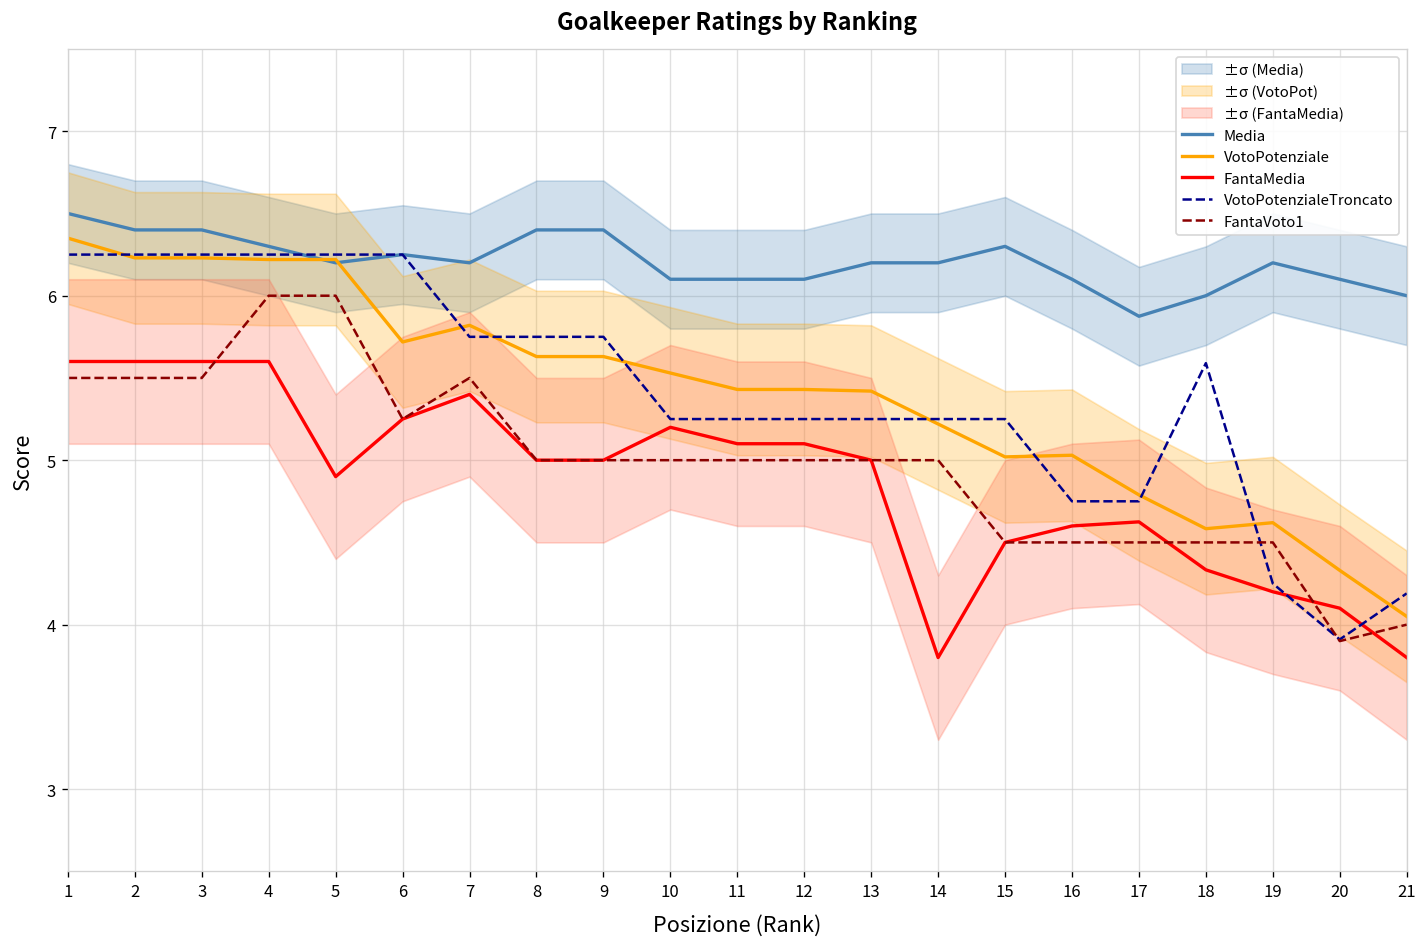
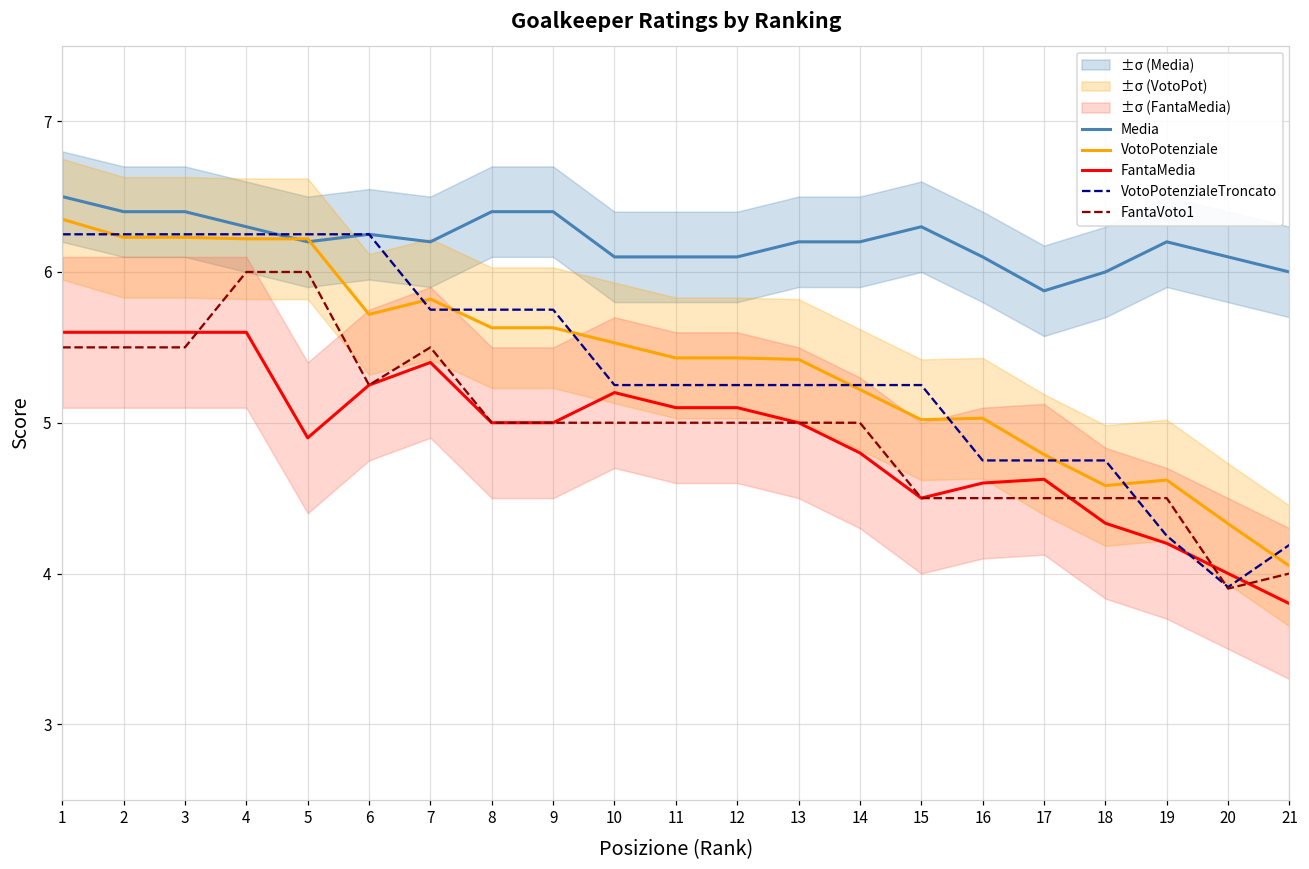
  {
    "FantaMedia": {
      "1": 5.6,
      "2": 5.6,
      "3": 5.6,
      "4": 5.6,
      "5": 4.9,
      "7": 5.4,
      "10": 5.2,
      "11": 5.1,
      "12": 5.1,
-     "14": 3.8,
+     "14": 4.8,
      "16": 4.6,
      "17": 4.63,
      "18": 4.33,
      "19": 4.2,
-     "20": 4.1,
+     "20": 4.0,
      "21": 3.8
    },
    "VotoPotenzialeTroncato": {
      "1": 6.25,
      "2": 6.25,
      "3": 6.25,
      "4": 6.25,
      "5": 6.25,
      "7": 5.75,
      "8": 5.75,
      "9": 5.75,
      "10": 5.25,
      "11": 5.25,
      "12": 5.25,
      "13": 5.25,
      "14": 5.25,
      "15": 5.25,
      "16": 4.75,
      "17": 4.75,
-     "18": 5.59,
+     "18": 4.75,
      "19": 4.25,
      "21": 4.19
    },
    "FantaVoto1": {
      "1": 5.50,
      "2": 5.50,
      "3": 5.50,
      "4": 6.00,
      "5": 6.00,
      "7": 5.50,
      "10": 5.00,
      "11": 5.00,
      "12": 5.00,
      "14": 5.00,
      "16": 4.50,
      "17": 4.50,
      "18": 4.50,
      "19": 4.50,
      "21": 4.00
    }
  }
